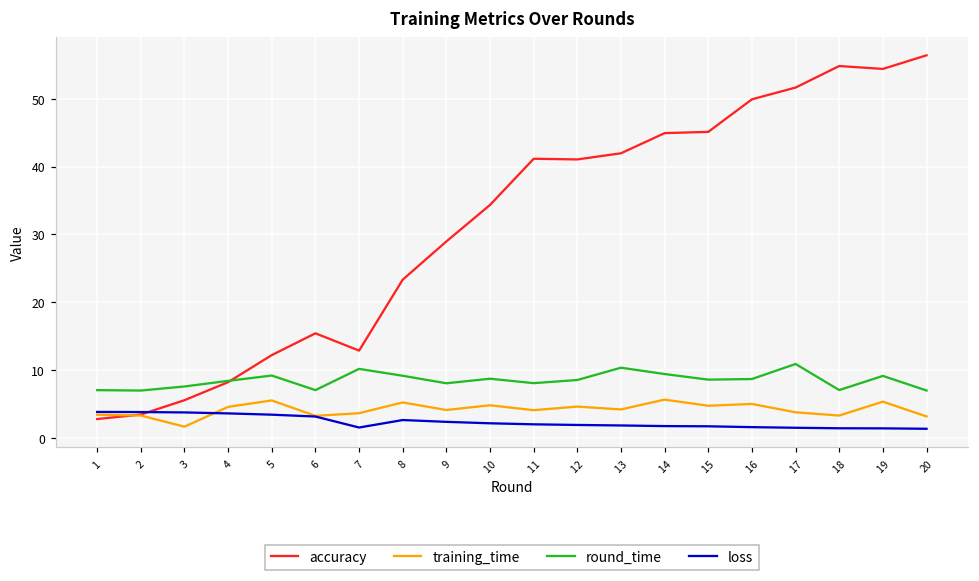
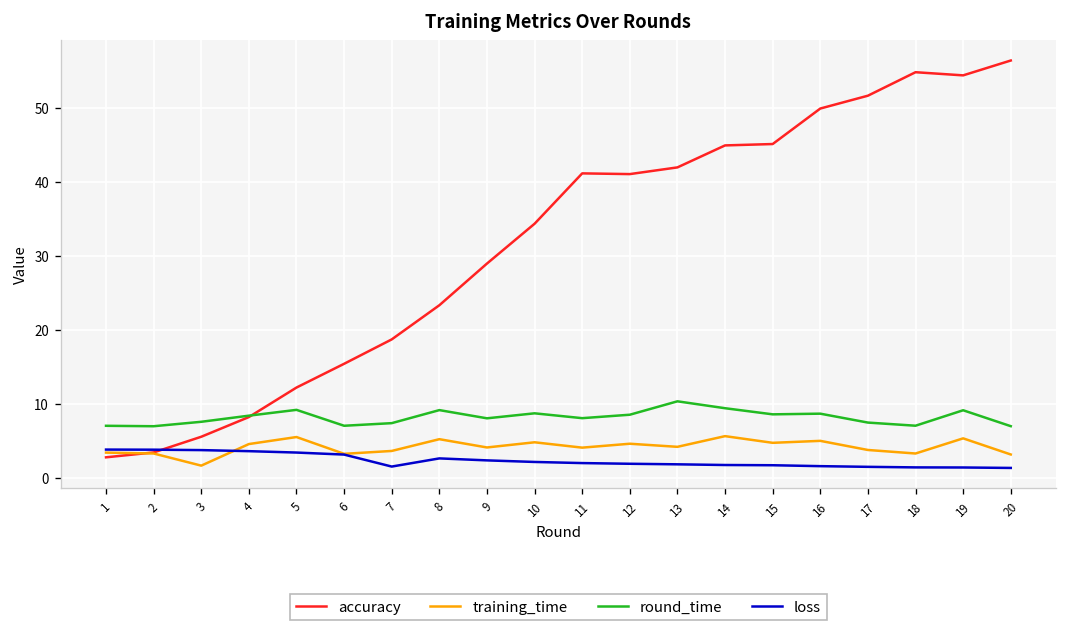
  {
    "accuracy": {
      "1": 3,
      "3": 6,
      "5": 12,
      "6": 15,
-     "7": 13,
+     "7": 19,
      "8": 23,
      "9": 29,
      "10": 34,
      "11": 41,
      "12": 41,
      "13": 42,
      "14": 45,
      "15": 45,
      "16": 50,
      "17": 52,
      "18": 55,
      "19": 54,
      "20": 56
    },
    "training_time": {
      "3": 2,
      "4": 5,
      "5": 6,
      "7": 4,
      "8": 5,
      "9": 4,
      "10": 5,
      "11": 4,
      "12": 5,
      "13": 4,
      "14": 6,
      "15": 5,
      "16": 5,
      "17": 4,
      "18": 3,
      "19": 5,
      "20": 3
    },
    "round_time": {
      "1": 7,
      "2": 7,
      "3": 8,
      "5": 9,
      "6": 7,
-     "7": 10,
+     "7": 7,
      "8": 9,
      "9": 8,
      "10": 9,
      "11": 8,
      "12": 9,
      "13": 10,
      "14": 9,
      "15": 9,
      "16": 9,
-     "17": 11,
+     "17": 7,
      "18": 7,
      "19": 9,
      "20": 7
    },
    "loss": {
      "3": 4,
      "4": 4,
      "5": 3,
      "7": 2,
      "8": 3,
      "9": 2,
      "10": 2,
      "11": 2,
      "12": 2,
      "13": 2,
      "14": 2,
      "15": 2,
      "16": 2,
      "17": 2,
      "18": 1,
      "19": 1,
      "20": 1
    }
  }
